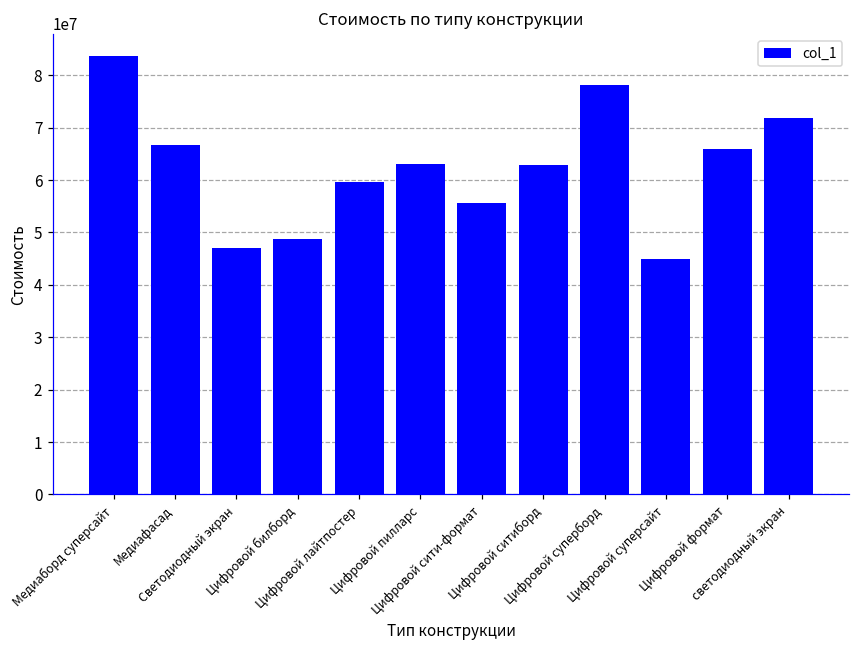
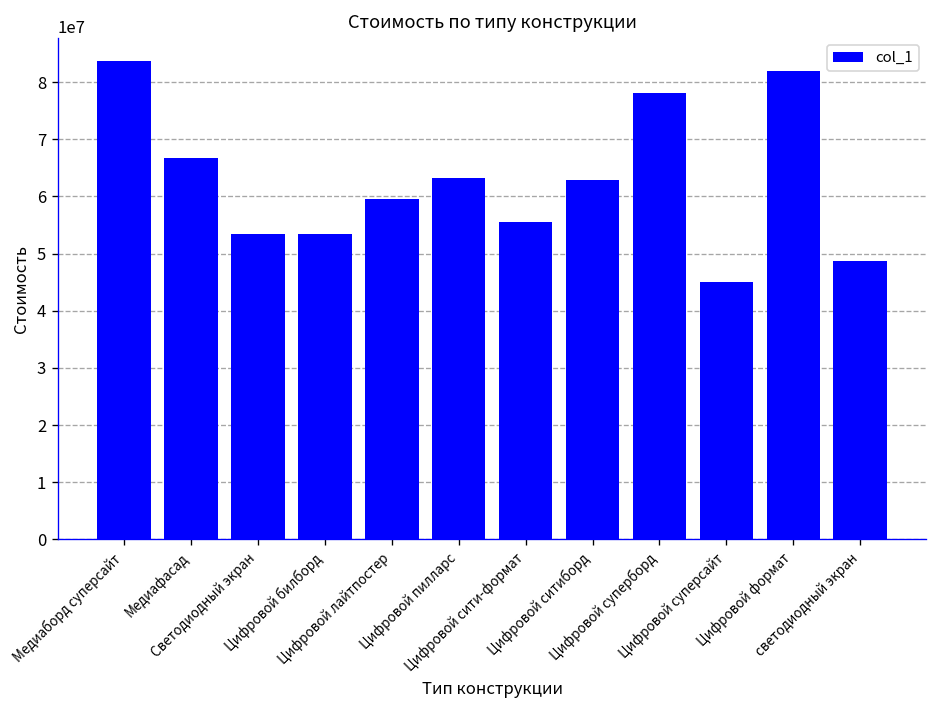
  {
    "Медиаборд суперсайт": 84000000,
    "Медиафасад": 67000000,
-   "Светодиодный экран": 47000000,
-   "Цифровой билборд": 49000000,
+   "Светодиодный экран": 53000000,
+   "Цифровой билборд": 53000000,
    "Цифровой лайтпостер": 60000000,
    "Цифровой пилларс": 63000000,
    "Цифровой сити-формат": 56000000,
    "Цифровой ситиборд": 63000000,
    "Цифровой суперборд": 78000000,
    "Цифровой суперсайт": 45000000,
-   "Цифровой формат": 66000000,
-   "светодиодный экран": 72000000
+   "Цифровой формат": 82000000,
+   "светодиодный экран": 49000000
  }
